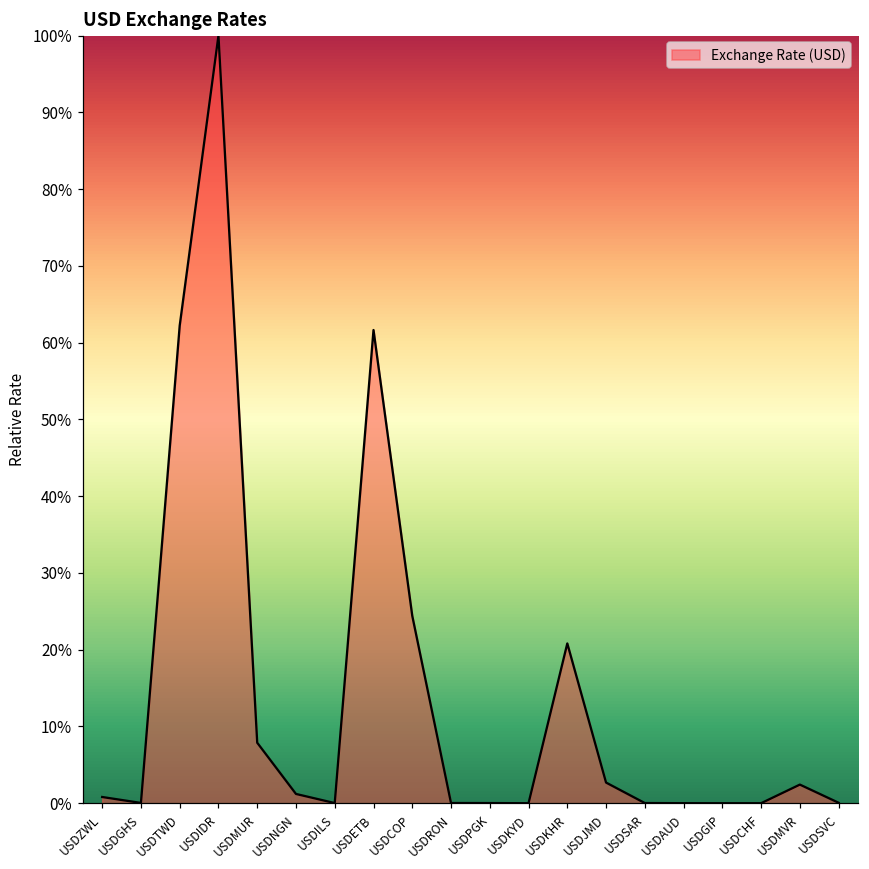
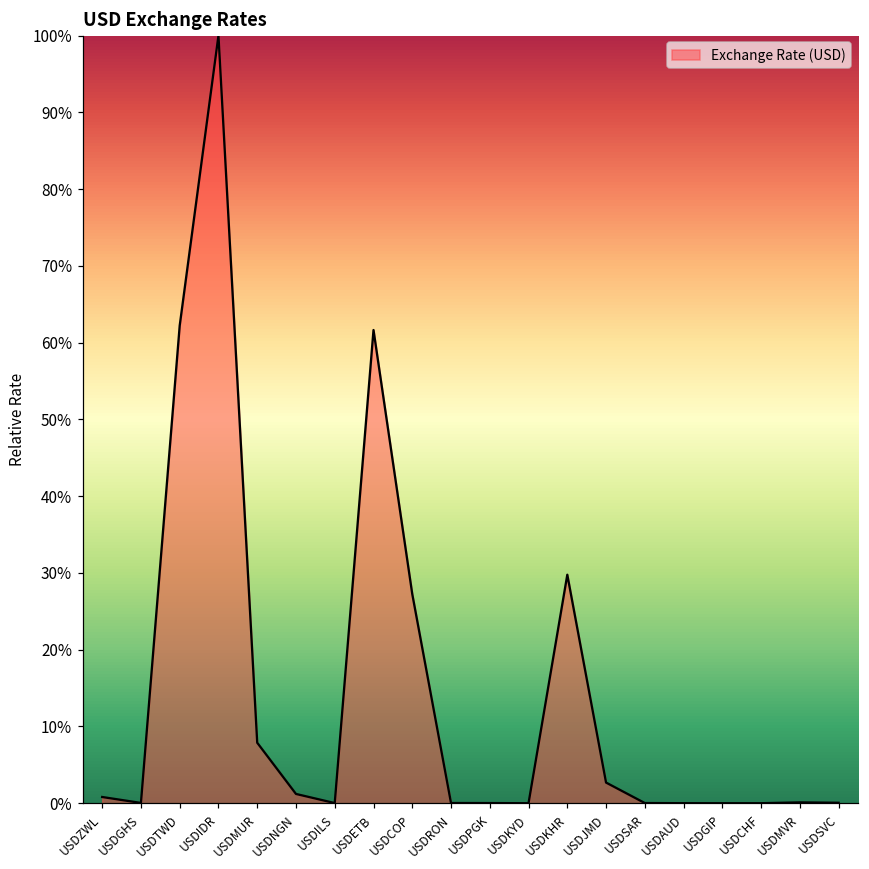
  {
    "USDZWL": "1%",
    "USDGHS": "0%",
    "USDTWD": "62%",
    "USDIDR": "100%",
    "USDMUR": "8%",
    "USDNGN": "1%",
    "USDILS": "0%",
    "USDETB": "62%",
-   "USDCOP": "24%",
+   "USDCOP": "27%",
    "USDRON": "0%",
    "USDPGK": "0%",
    "USDKYD": "0%",
-   "USDKHR": "21%",
+   "USDKHR": "30%",
    "USDJMD": "3%",
    "USDSAR": "0%",
    "USDAUD": "0%",
    "USDGIP": "0%",
    "USDCHF": "0%",
-   "USDMVR": "2%",
+   "USDMVR": "0%",
    "USDSVC": "0%"
  }
